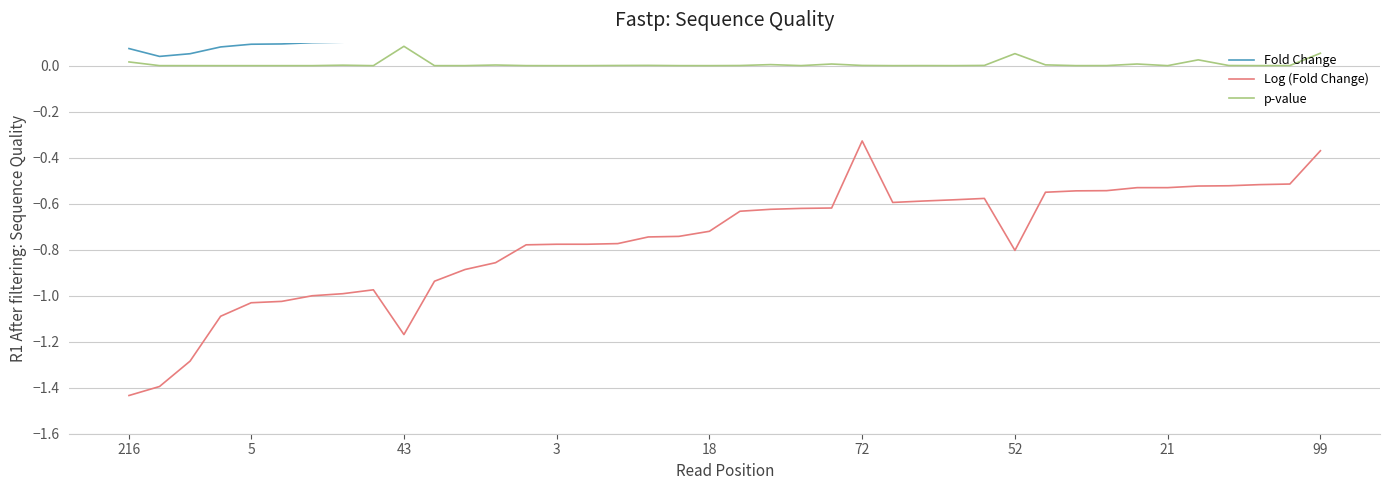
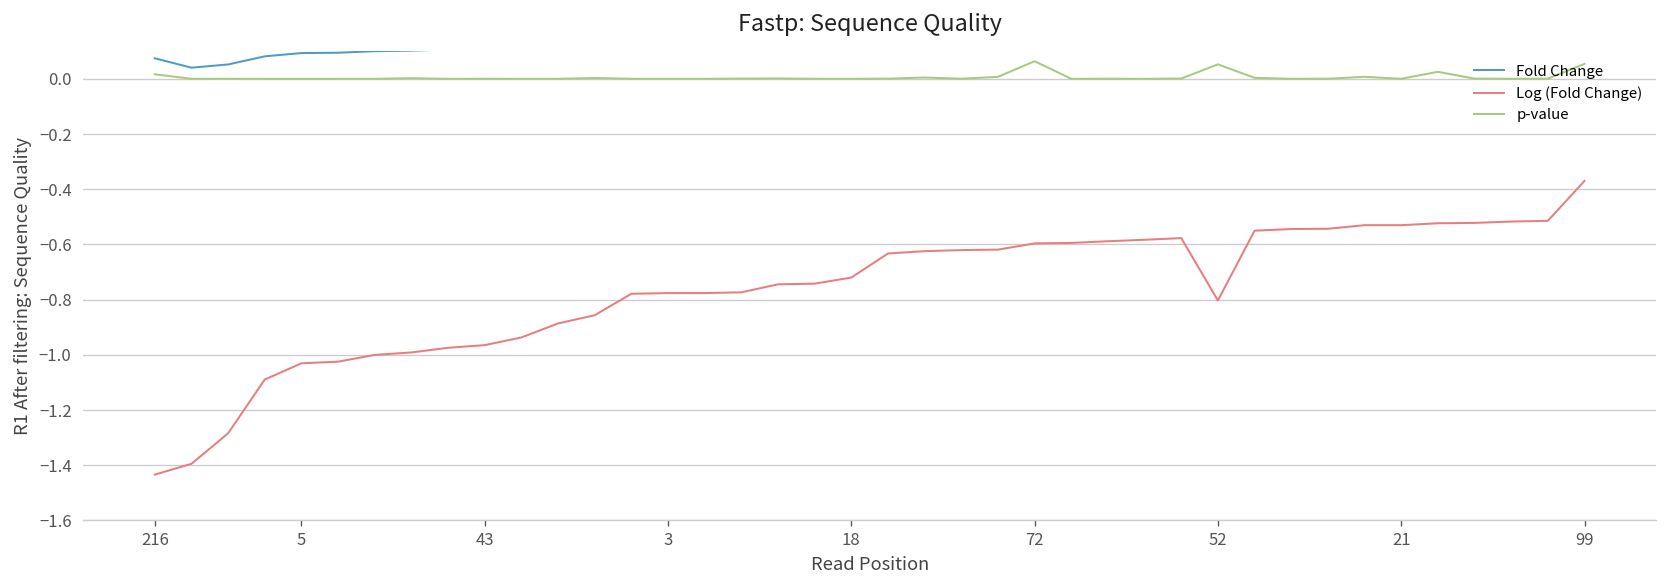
  {
    "Fold Change": {
      "216": 0.07,
      "43": 0.11
    },
    "Log (Fold Change)": {
      "216": -1.43,
-     "43": -1.17,
-     "72": -0.33,
+     "43": -0.96,
+     "72": -0.60,
      "52": -0.80,
      "99": -0.37
    },
    "p-value": {
      "216": 0.02,
-     "43": 0.08,
-     "72": 0.00,
+     "43": 0.00,
+     "72": 0.06,
      "52": 0.05,
      "99": 0.05
    }
  }
